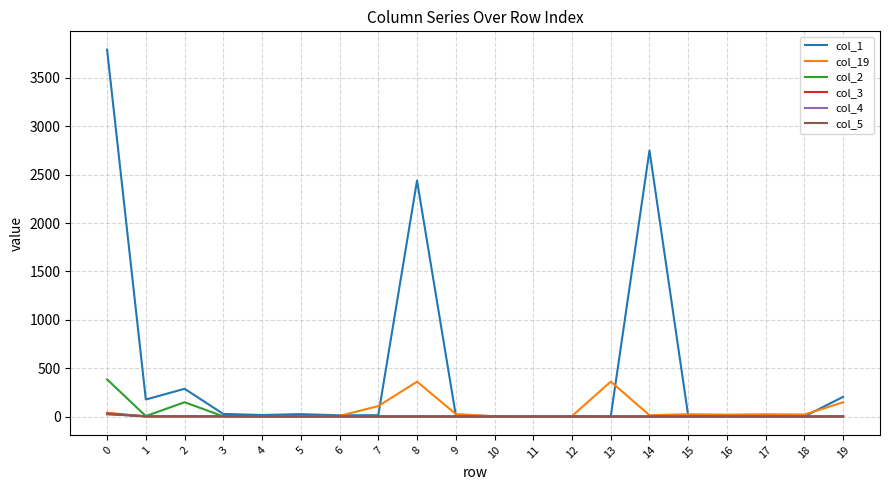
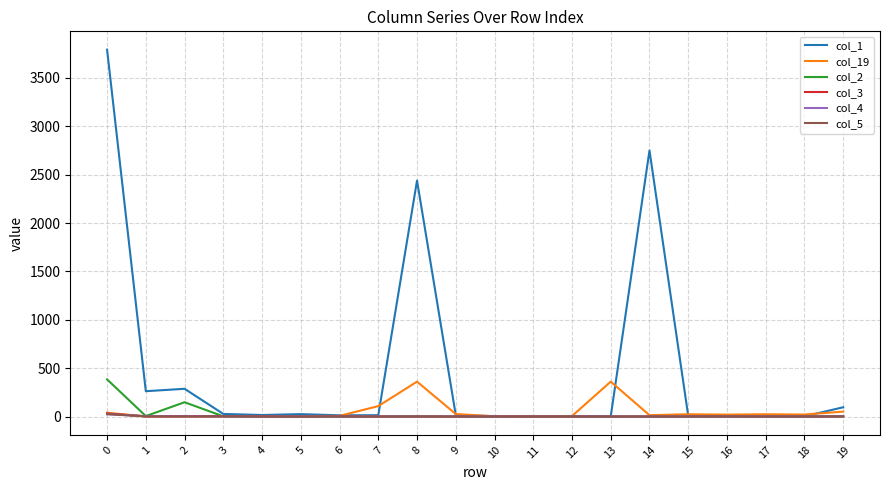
  {
    "col_1": {
      "0": 3800,
-     "1": 200,
+     "1": 300,
      "2": 300,
      "8": 2400,
      "14": 2800,
-     "19": 200
+     "19": 100
    },
    "col_19": {
      "7": 100,
      "8": 400,
      "13": 400,
-     "19": 150
+     "19": 50
    },
    "col_2": {
      "0": 400,
      "2": 100
    }
  }
